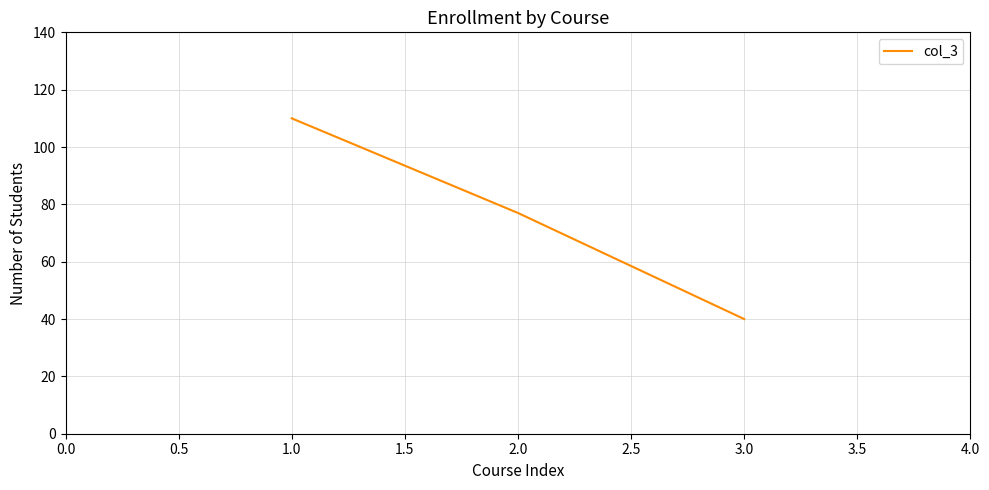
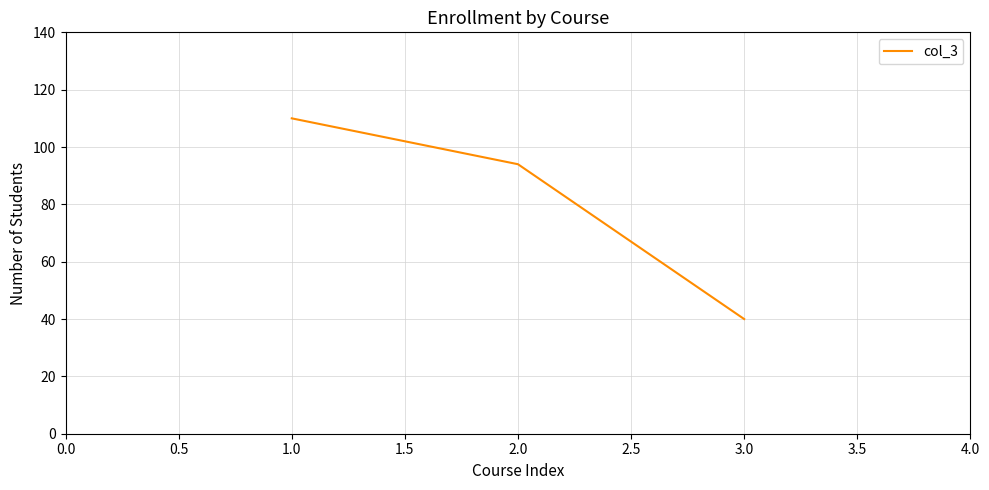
  {
    "1.0": 110,
-   "2.0": 77,
+   "2.0": 94,
    "3.0": 40
  }
